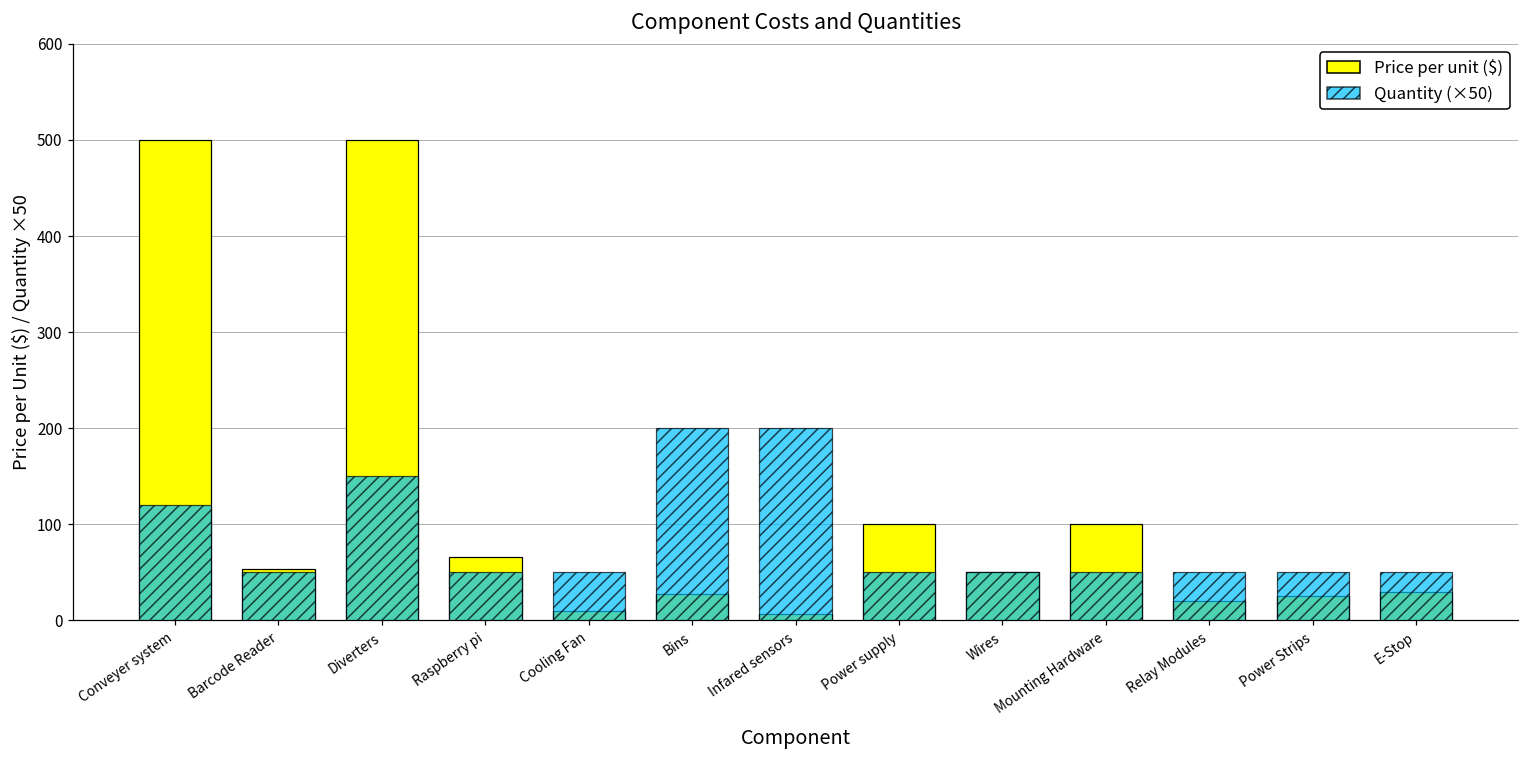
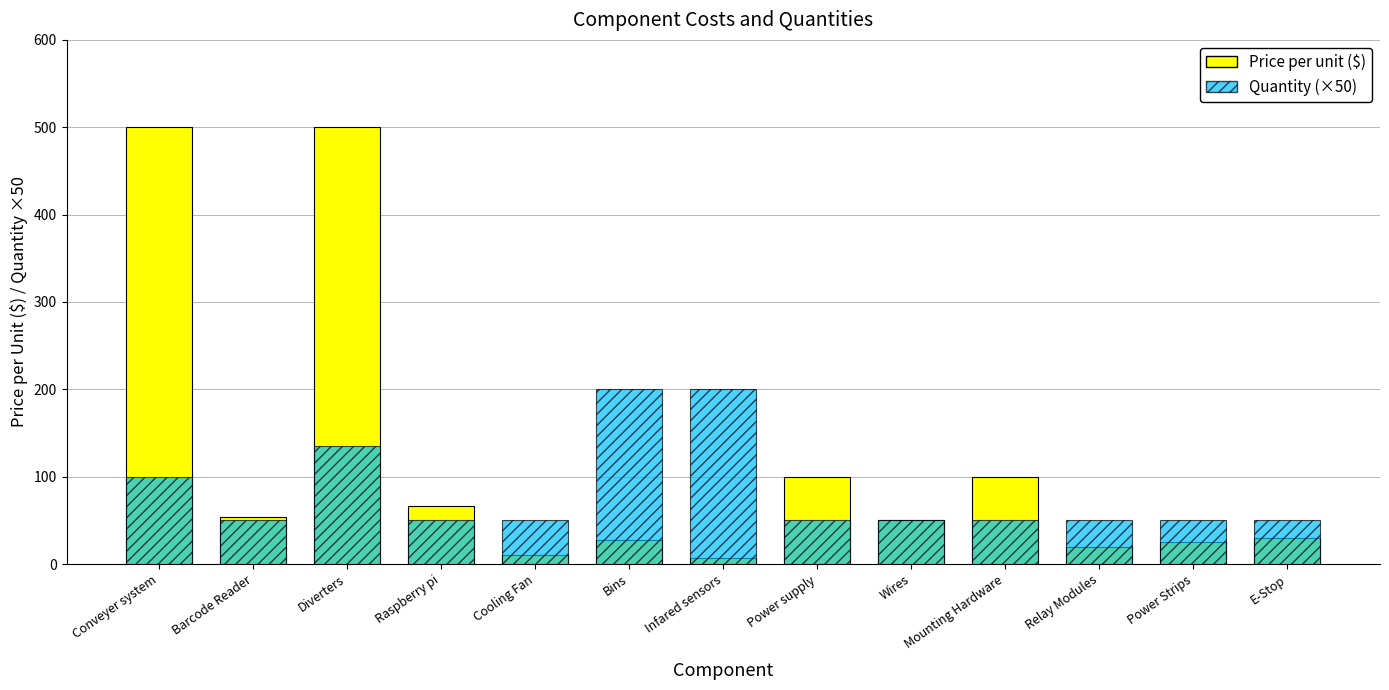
  {
    "Quantity (×50)": {
-     "Conveyer system": 120,
-     "Diverters": 150,
+     "Conveyer system": 100,
+     "Diverters": 140,
      "Cooling Fan": 50,
      "Bins": 200,
      "Infared sensors": 200,
      "Wires": 50,
      "Relay Modules": 50,
      "Power Strips": 50,
      "E-Stop": 50
    }
  }
